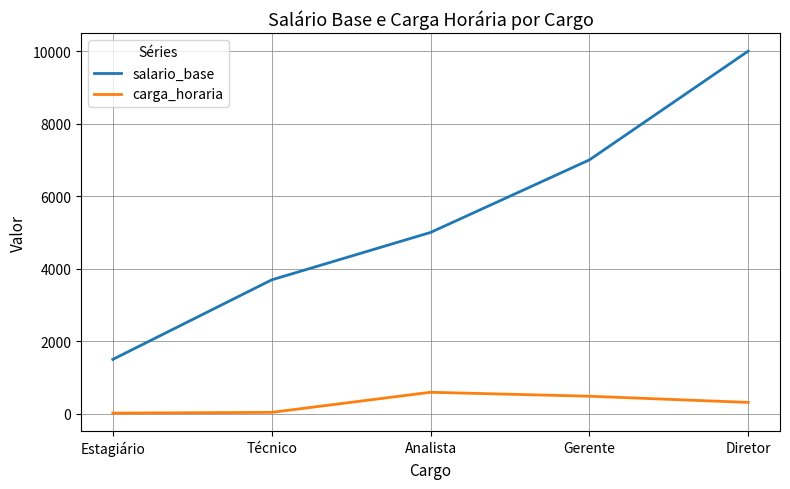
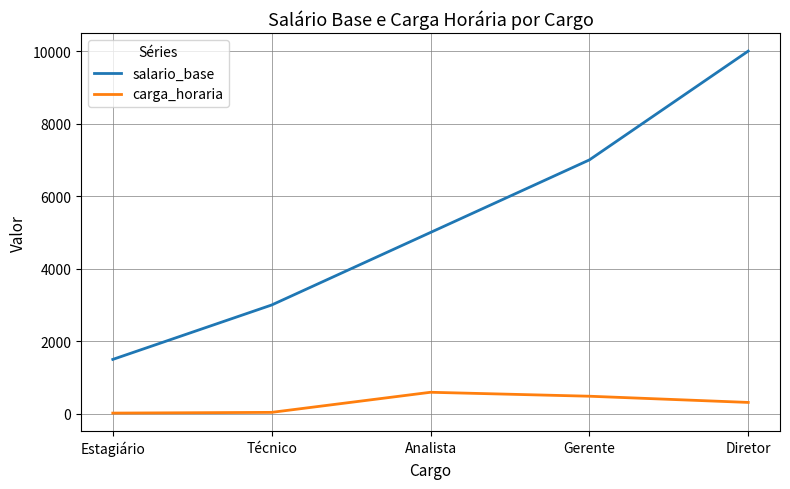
  {
    "salario_base": {
      "Estagiário": 1500,
-     "Técnico": 3700,
+     "Técnico": 3000,
      "Analista": 5000,
      "Gerente": 7000,
      "Diretor": 10000
    },
    "carga_horaria": {
      "Estagiário": 0,
      "Técnico": 0,
      "Analista": 600,
      "Gerente": 500,
      "Diretor": 300
    }
  }
